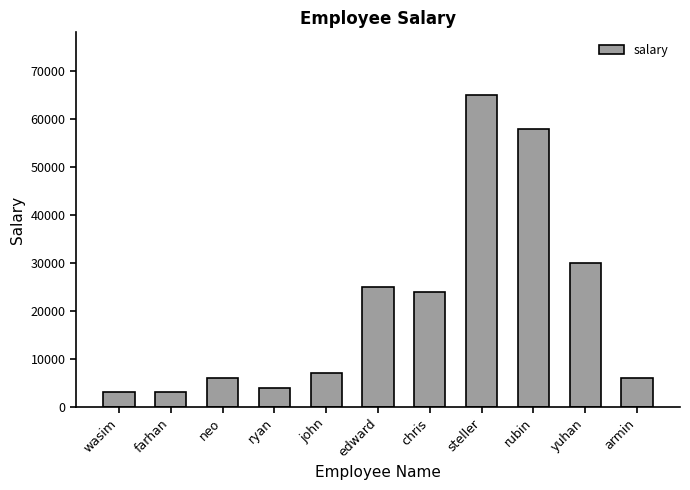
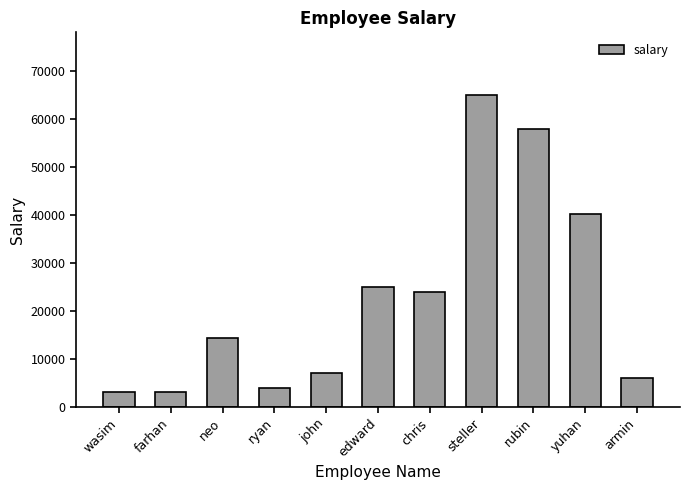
  {
    "wasim": 3000,
    "farhan": 3000,
-   "neo": 6000,
+   "neo": 14000,
    "ryan": 4000,
    "john": 7000,
    "edward": 25000,
    "chris": 24000,
    "steller": 65000,
    "rubin": 58000,
-   "yuhan": 30000,
+   "yuhan": 40000,
    "armin": 6000
  }
